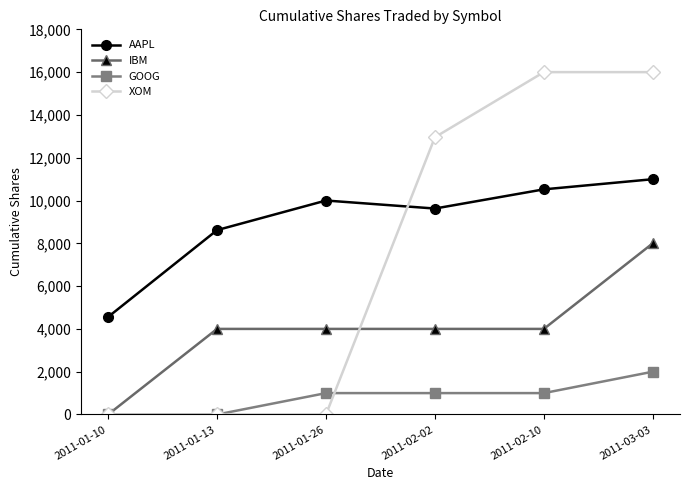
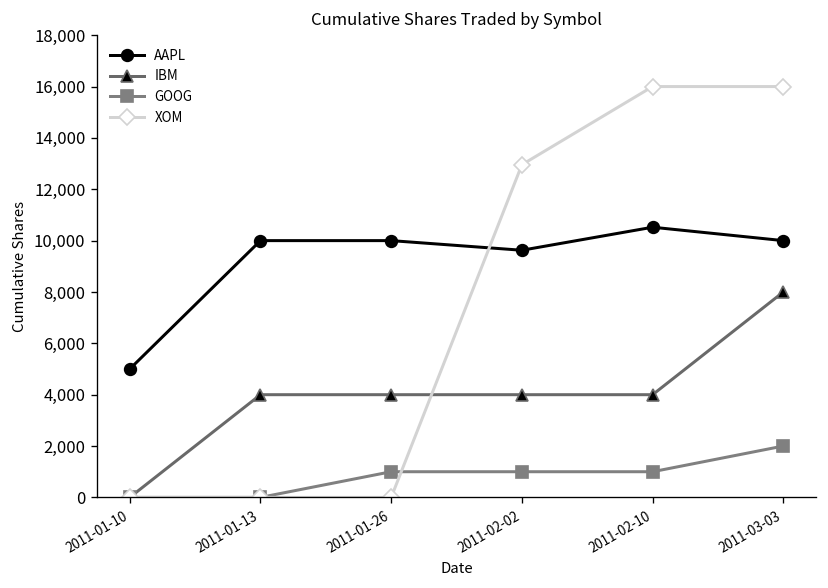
  {
    "AAPL": {
-     "2011-01-10": "4,600",
-     "2011-01-13": "8,600",
+     "2011-01-10": "5,000",
+     "2011-01-13": "10,000",
      "2011-01-26": "10,000",
      "2011-02-02": "9,600",
      "2011-02-10": "10,500",
-     "2011-03-03": "11,000"
+     "2011-03-03": "10,000"
    },
    "XOM": {
      "2011-01-26": "0",
      "2011-02-02": "13,000",
      "2011-02-10": "16,000",
      "2011-03-03": "16,000"
    }
  }
